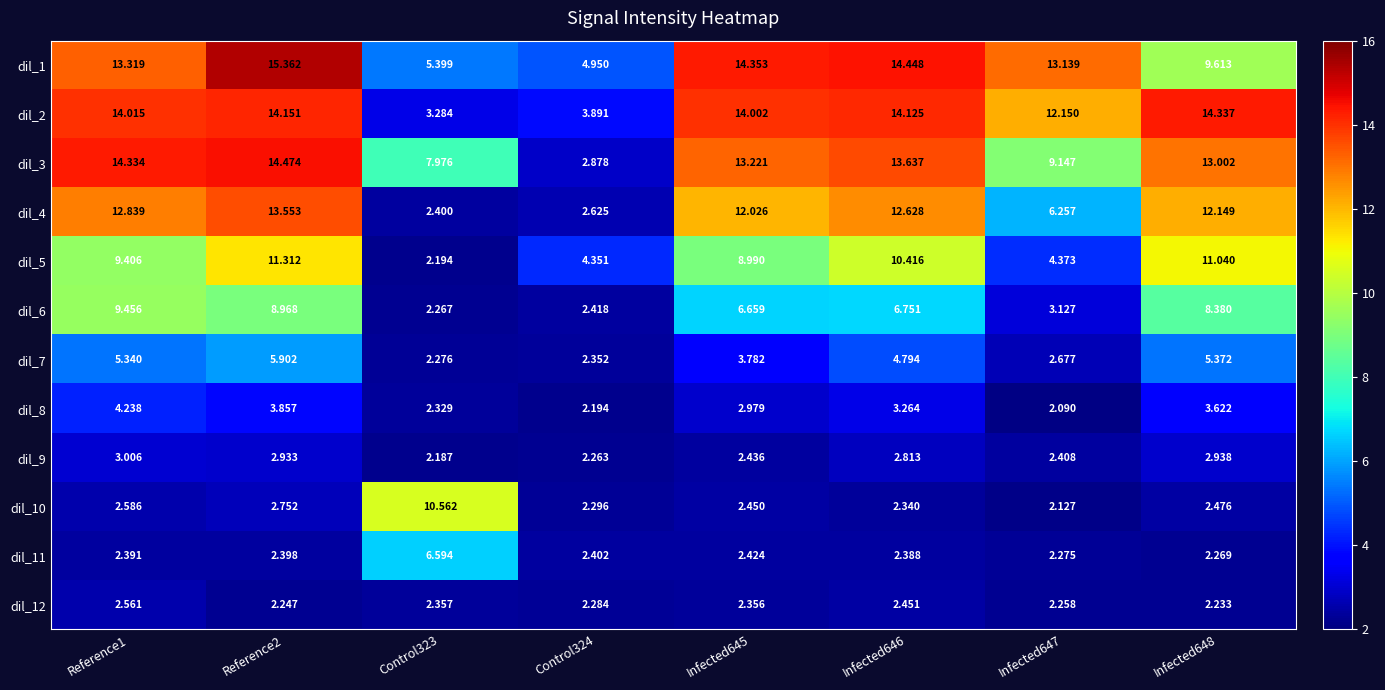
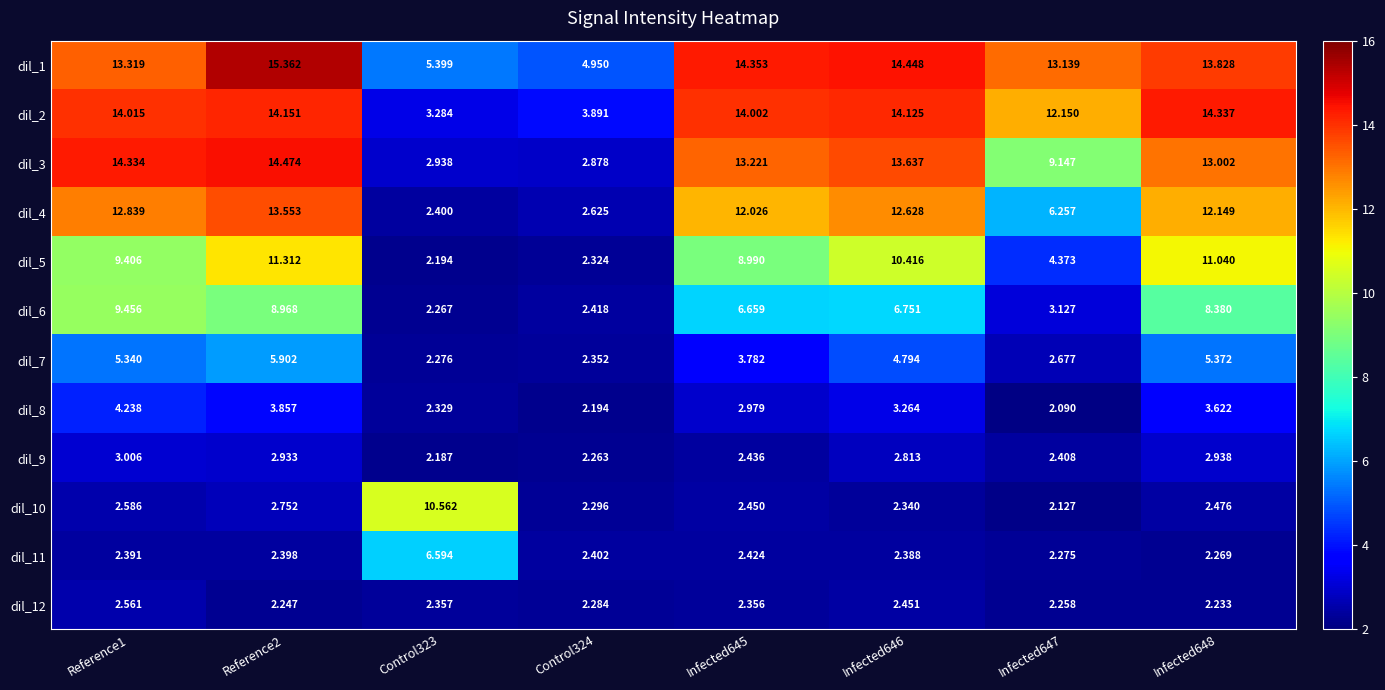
  {
    "dil_1": {
      "Reference1": 13.319,
      "Reference2": 15.362,
      "Control323": 5.399,
      "Control324": 4.950,
      "Infected645": 14.353,
      "Infected646": 14.448,
      "Infected647": 13.139,
-     "Infected648": 9.613
+     "Infected648": 13.828
    },
    "dil_2": {
      "Reference1": 14.015,
      "Reference2": 14.151,
      "Control323": 3.284,
      "Control324": 3.891,
      "Infected645": 14.002,
      "Infected646": 14.125,
      "Infected647": 12.150,
      "Infected648": 14.337
    },
    "dil_3": {
      "Reference1": 14.334,
      "Reference2": 14.474,
-     "Control323": 7.976,
+     "Control323": 2.938,
      "Control324": 2.878,
      "Infected645": 13.221,
      "Infected646": 13.637,
      "Infected647": 9.147,
      "Infected648": 13.002
    },
    "dil_4": {
      "Reference1": 12.839,
      "Reference2": 13.553,
      "Control323": 2.400,
      "Control324": 2.625,
      "Infected645": 12.026,
      "Infected646": 12.628,
      "Infected647": 6.257,
      "Infected648": 12.149
    },
    "dil_5": {
      "Reference1": 9.406,
      "Reference2": 11.312,
      "Control323": 2.194,
-     "Control324": 4.351,
+     "Control324": 2.324,
      "Infected645": 8.990,
      "Infected646": 10.416,
      "Infected647": 4.373,
      "Infected648": 11.040
    },
    "dil_6": {
      "Reference1": 9.456,
      "Reference2": 8.968,
      "Control323": 2.267,
      "Control324": 2.418,
      "Infected645": 6.659,
      "Infected646": 6.751,
      "Infected647": 3.127,
      "Infected648": 8.380
    },
    "dil_7": {
      "Reference1": 5.340,
      "Reference2": 5.902,
      "Control323": 2.276,
      "Control324": 2.352,
      "Infected645": 3.782,
      "Infected646": 4.794,
      "Infected647": 2.677,
      "Infected648": 5.372
    },
    "dil_8": {
      "Reference1": 4.238,
      "Reference2": 3.857,
      "Control323": 2.329,
      "Control324": 2.194,
      "Infected645": 2.979,
      "Infected646": 3.264,
      "Infected647": 2.090,
      "Infected648": 3.622
    },
    "dil_9": {
      "Reference1": 3.006,
      "Reference2": 2.933,
      "Control323": 2.187,
      "Control324": 2.263,
      "Infected645": 2.436,
      "Infected646": 2.813,
      "Infected647": 2.408,
      "Infected648": 2.938
    },
    "dil_10": {
      "Reference1": 2.586,
      "Reference2": 2.752,
      "Control323": 10.562,
      "Control324": 2.296,
      "Infected645": 2.450,
      "Infected646": 2.340,
      "Infected647": 2.127,
      "Infected648": 2.476
    },
    "dil_11": {
      "Reference1": 2.391,
      "Reference2": 2.398,
      "Control323": 6.594,
      "Control324": 2.402,
      "Infected645": 2.424,
      "Infected646": 2.388,
      "Infected647": 2.275,
      "Infected648": 2.269
    },
    "dil_12": {
      "Reference1": 2.561,
      "Reference2": 2.247,
      "Control323": 2.357,
      "Control324": 2.284,
      "Infected645": 2.356,
      "Infected646": 2.451,
      "Infected647": 2.258,
      "Infected648": 2.233
    }
  }
